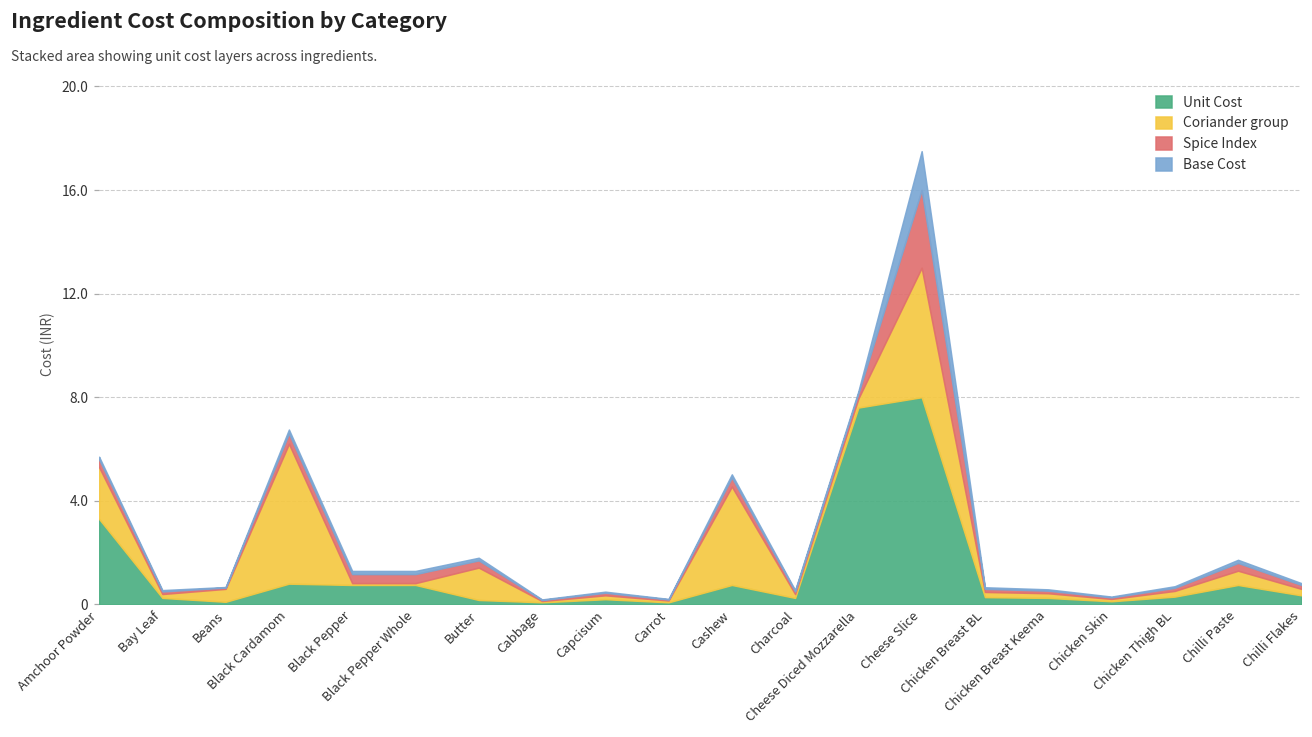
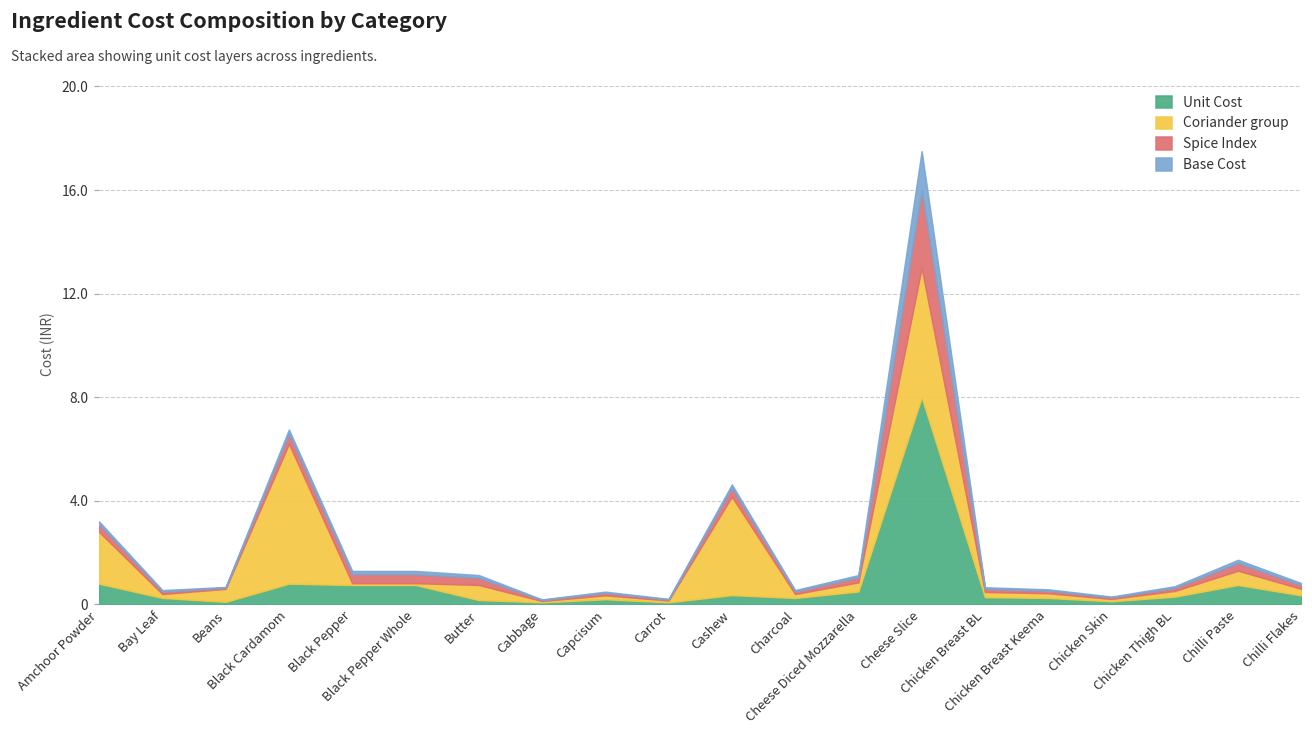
  {
    "Unit Cost": {
-     "Amchoor Powder": 3.3,
+     "Amchoor Powder": 0.8,
      "Bay Leaf": 0.3,
      "Black Cardamom": 0.8,
      "Butter": 0.2,
      "Capcisum": 0.2,
-     "Cashew": 0.8,
+     "Cashew": 0.4,
      "Charcoal": 0.3,
-     "Cheese Diced Mozzarella": 7.6,
+     "Cheese Diced Mozzarella": 0.5,
      "Cheese Slice": 8.0,
      "Chicken Breast BL": 0.3,
      "Chicken Breast Keema": 0.3,
      "Chicken Thigh BL": 0.3,
      "Chilli Paste": 0.8,
      "Chilli Flakes": 0.4
    },
    "Coriander group": {
      "Amchoor Powder": 2.0,
      "Black Cardamom": 5.4,
-     "Butter": 1.3,
+     "Butter": 0.6,
      "Cashew": 3.8,
      "Cheese Diced Mozzarella": 0.3,
      "Cheese Slice": 5.0,
      "Chicken Breast BL": 0.2,
      "Chicken Thigh BL": 0.2,
      "Chilli Paste": 0.6,
      "Chilli Flakes": 0.3
    },
    "Spice Index": {
      "Black Cardamom": 0.4,
      "Black Pepper": 0.3,
      "Black Pepper Whole": 0.3,
      "Cashew": 0.3,
      "Cheese Slice": 3.0,
      "Chilli Paste": 0.3
    },
    "Base Cost": {
      "Black Cardamom": 0.2,
      "Black Pepper": 0.1,
      "Black Pepper Whole": 0.1,
      "Cashew": 0.1,
      "Cheese Slice": 1.5,
      "Chilli Paste": 0.1
    }
  }
